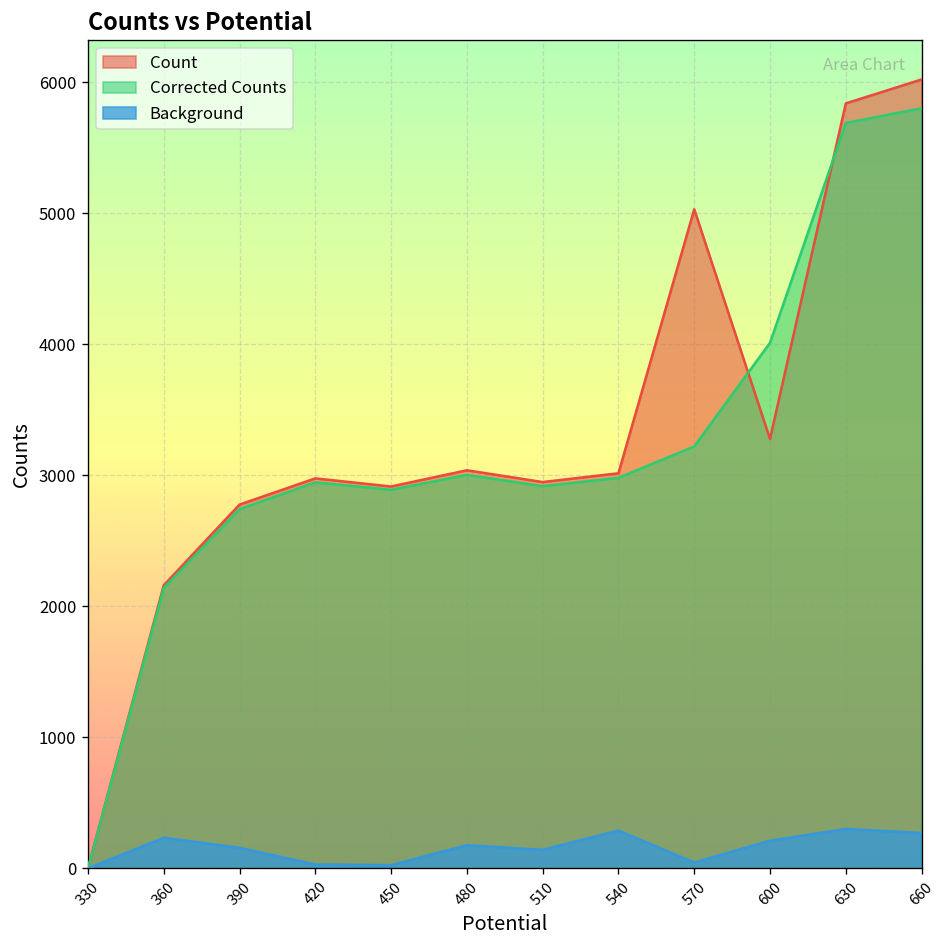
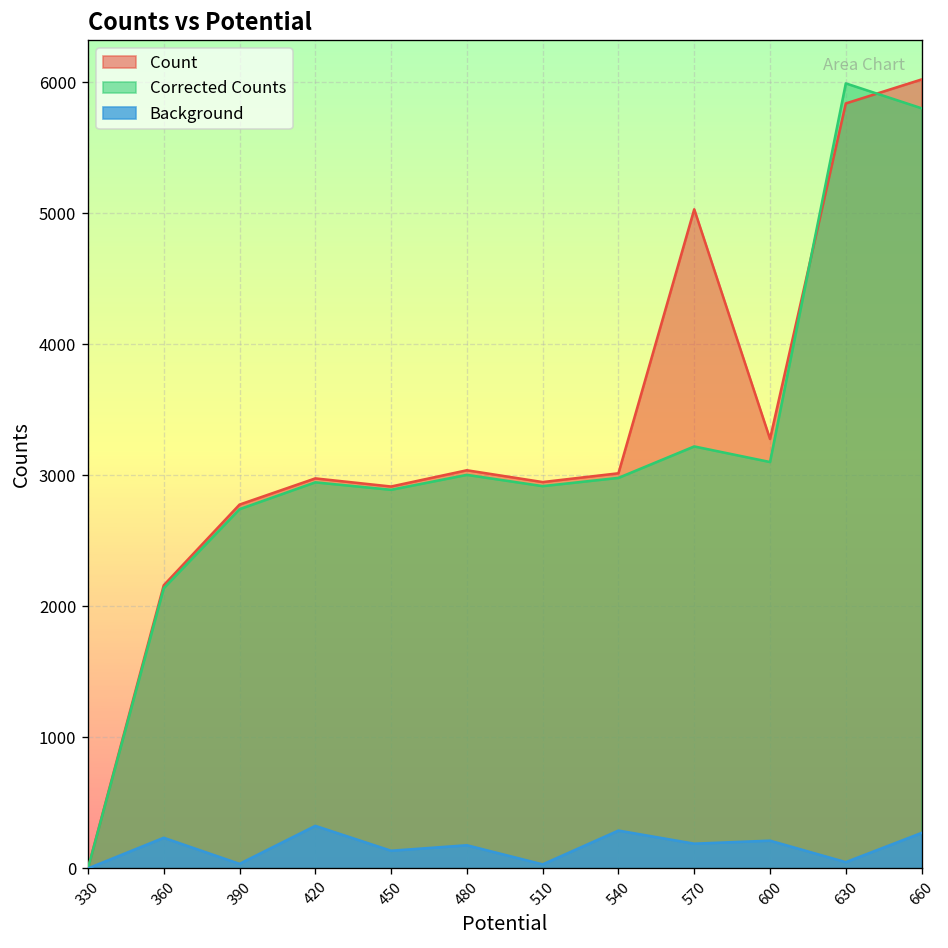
  {
    "Count": {
      "390": 2780,
      "420": 2980,
      "450": 2920,
      "480": 3040,
      "510": 2950,
      "540": 3020,
      "570": 5030,
      "600": 3280,
      "630": 5840,
      "660": 6020
    },
    "Corrected Counts": {
      "390": 2740,
      "420": 2950,
      "450": 2890,
      "480": 3000,
      "510": 2920,
      "540": 2980,
      "570": 3220,
-     "600": 4010,
-     "630": 5690,
+     "600": 3100,
+     "630": 5990,
      "660": 5800
    },
    "Background": {
      "360": 230,
-     "390": 160,
-     "420": 30,
-     "450": 30,
+     "390": 40,
+     "420": 330,
+     "450": 140,
      "480": 180,
-     "510": 140,
+     "510": 30,
      "540": 290,
-     "570": 50,
+     "570": 190,
      "600": 210,
-     "630": 300,
+     "630": 50,
      "660": 270
    }
  }
